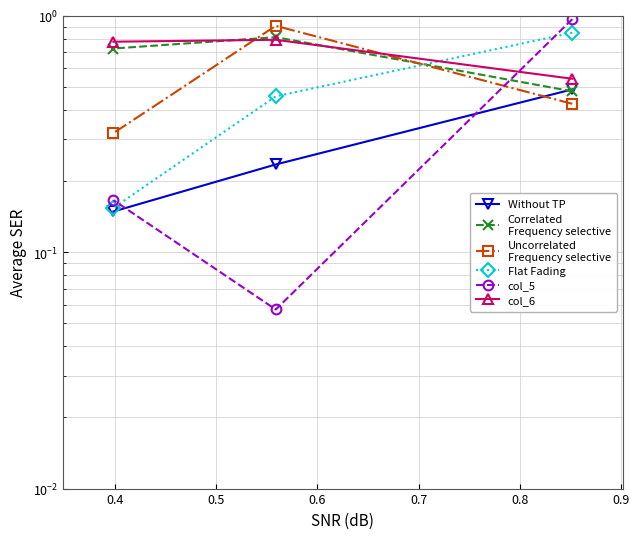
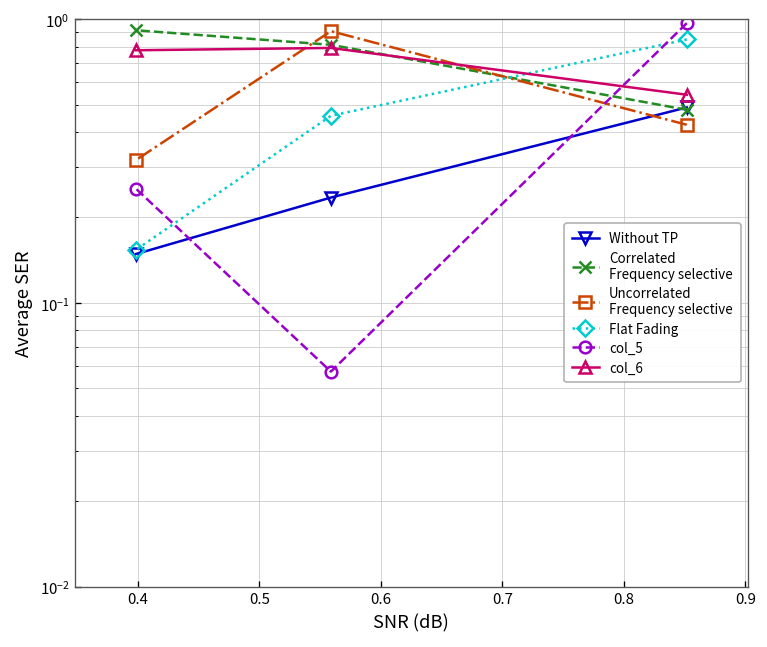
  {
    "Without TP": {
      "0.4": 0.15
    },
    "Correlated Frequency selective": {
-     "0.4": 0.73
+     "0.4": 0.91
    },
    "Uncorrelated Frequency selective": {
      "0.4": 0.32
    },
    "Flat Fading": {
      "0.4": 0.15
    },
    "col_5": {
-     "0.4": 0.17
+     "0.4": 0.25
    },
    "col_6": {
      "0.4": 0.78
    }
  }
